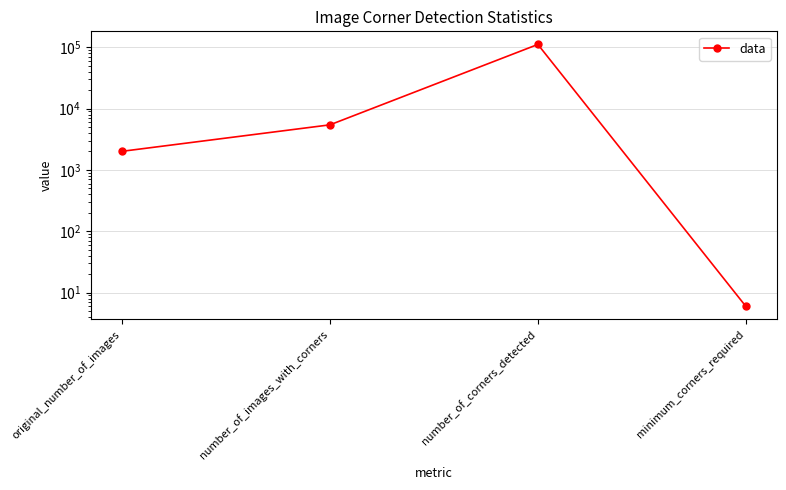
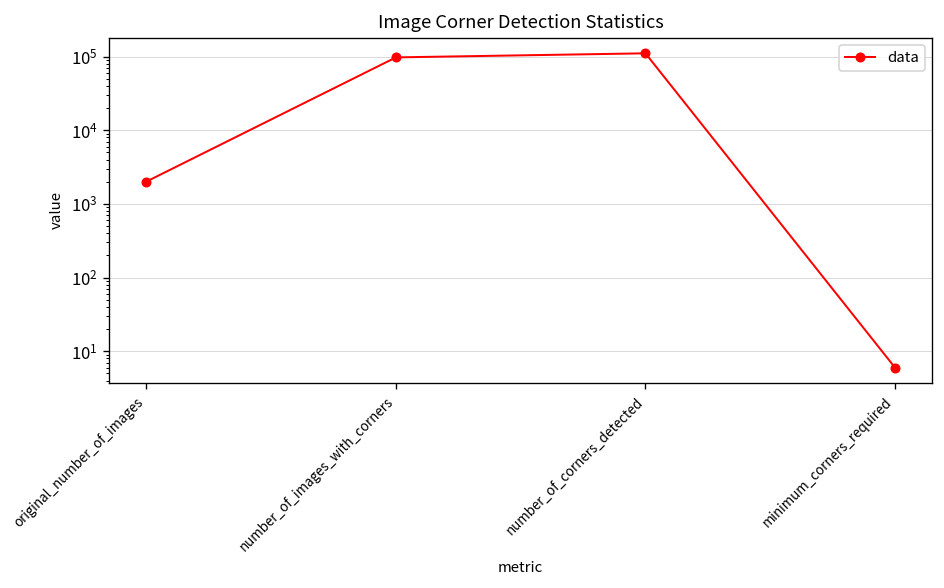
  {
    "original_number_of_images": 2000,
-   "number_of_images_with_corners": 5000,
+   "number_of_images_with_corners": 100000,
    "number_of_corners_detected": 110000,
    "minimum_corners_required": 6
  }
